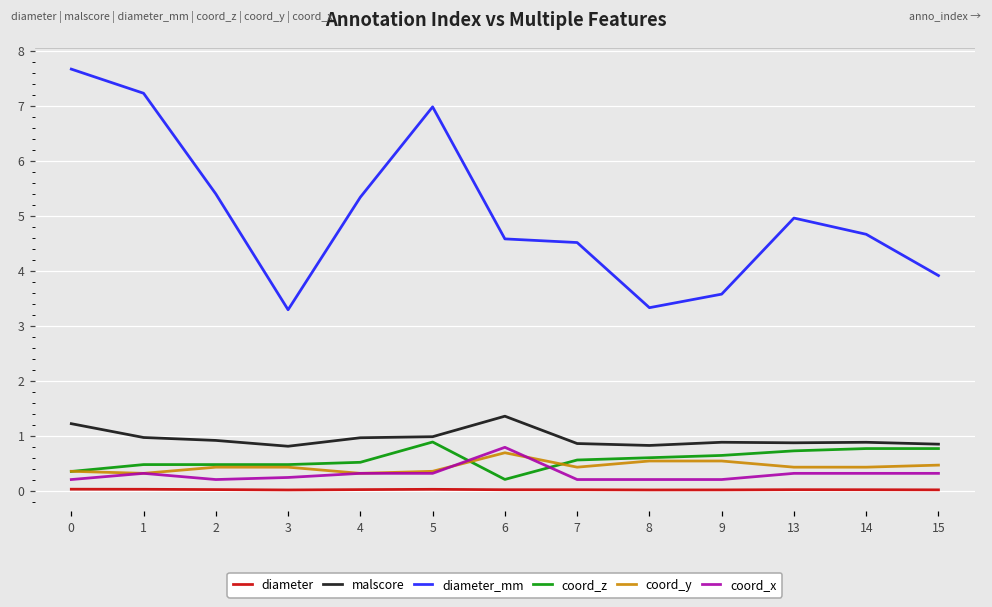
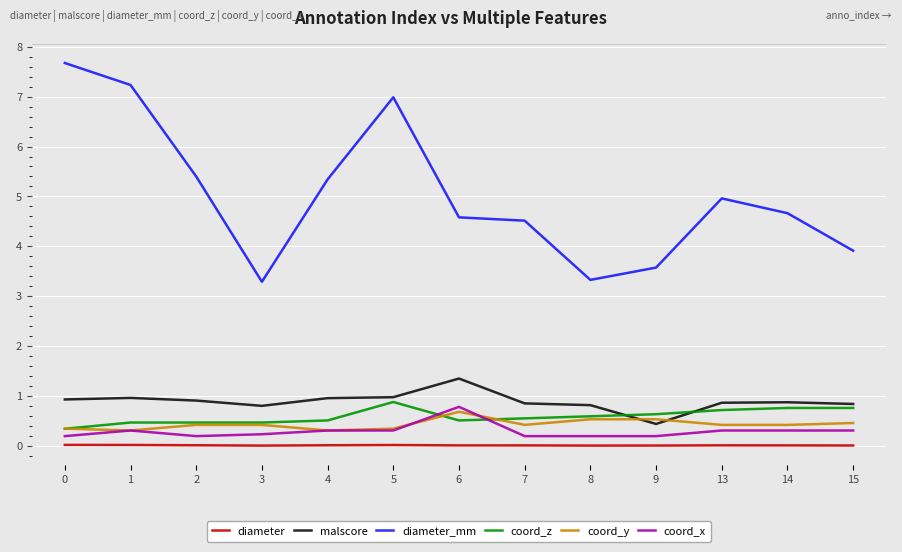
  {
    "diameter": {
      "0": 0.0,
      "1": 0.0,
      "2": 0.0,
      "3": 0.0,
      "4": 0.0,
      "5": 0.0,
      "6": 0.0,
      "7": 0.0,
      "8": 0.0,
      "9": 0.0,
      "13": 0.0,
      "14": 0.0,
      "15": 0.0
    },
    "malscore": {
-     "0": 1.2,
+     "0": 0.9,
      "1": 1.0,
      "2": 0.9,
      "3": 0.8,
      "4": 1.0,
      "5": 1.0,
      "6": 1.4,
      "7": 0.9,
      "8": 0.8,
-     "9": 0.9,
+     "9": 0.4,
      "13": 0.9,
      "14": 0.9,
      "15": 0.8
    },
    "diameter_mm": {
      "0": 7.7,
      "1": 7.2,
      "2": 5.4,
      "3": 3.3,
      "4": 5.3,
      "5": 7.0,
      "6": 4.6,
      "7": 4.5,
      "8": 3.3,
      "9": 3.6,
      "13": 5.0,
      "14": 4.7,
      "15": 3.9
    },
    "coord_z": {
      "1": 0.5,
      "4": 0.5,
      "5": 0.9,
-     "6": 0.2,
+     "6": 0.5,
      "7": 0.6,
      "8": 0.6,
      "9": 0.6,
      "13": 0.7,
      "14": 0.8,
      "15": 0.8
    },
    "coord_y": {
      "6": 0.7,
      "7": 0.4,
      "8": 0.5,
      "9": 0.5,
      "13": 0.4,
      "14": 0.4,
      "15": 0.5
    },
    "coord_x": {
      "0": 0.2,
      "2": 0.2,
      "3": 0.2,
      "6": 0.8,
      "7": 0.2,
      "8": 0.2,
      "9": 0.2,
      "13": 0.3,
      "14": 0.3,
      "15": 0.3
    }
  }
